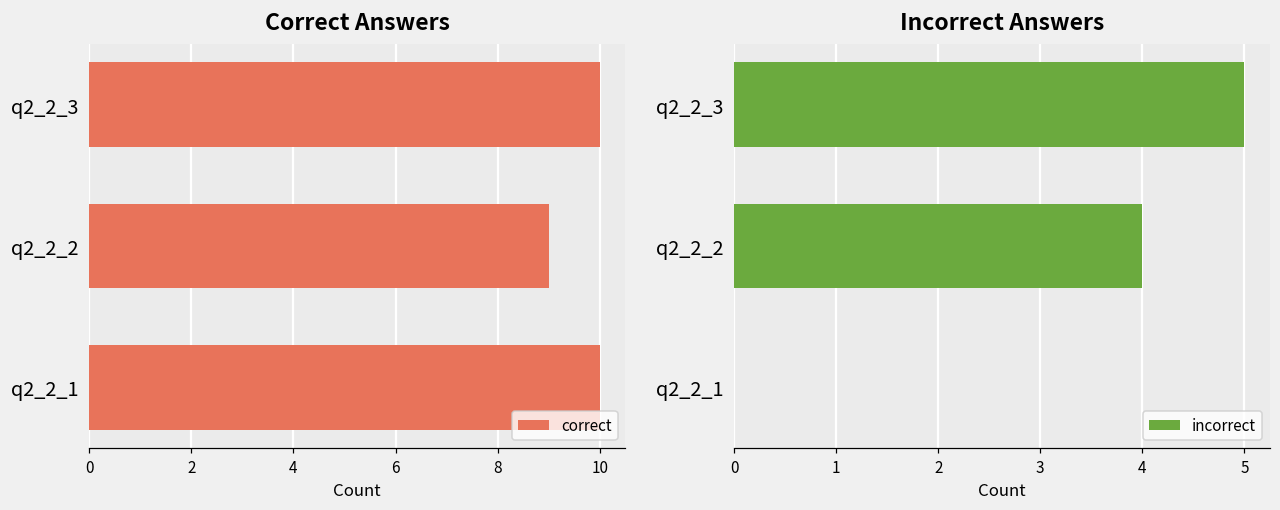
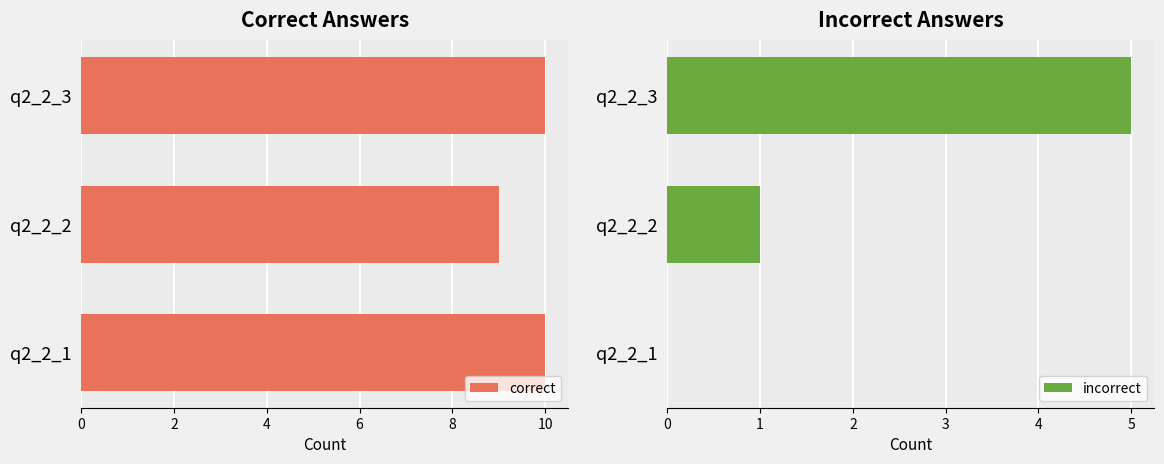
  {
    "Correct Answers": {
      "q2_2_3": 10.0,
      "q2_2_2": 9.0,
      "q2_2_1": 10.0
    },
    "Incorrect Answers": {
      "q2_2_3": 5,
-     "q2_2_2": 4,
+     "q2_2_2": 1,
      "q2_2_1": 0
    }
  }
